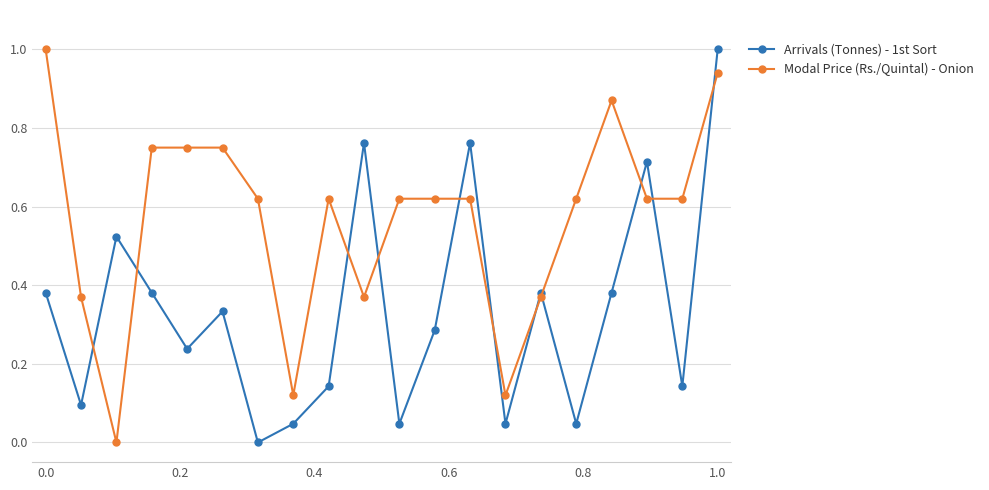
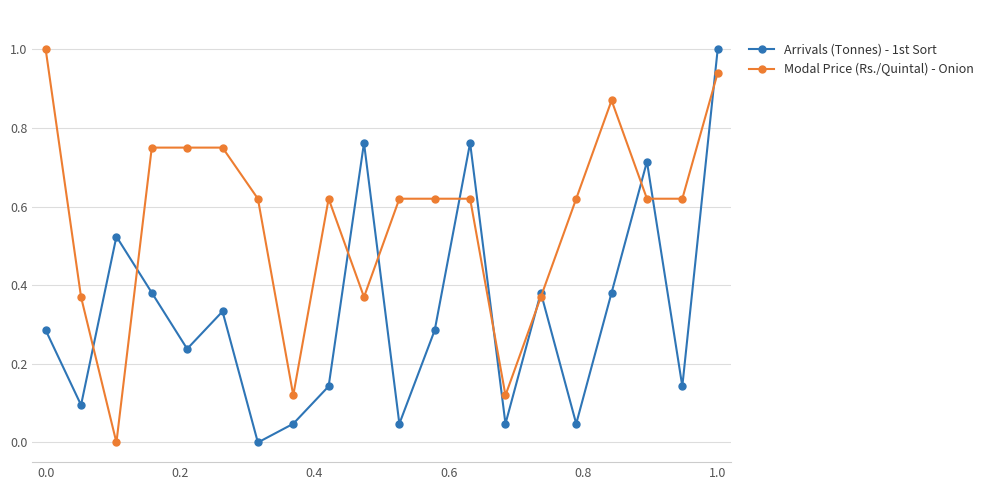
  {
    "Arrivals (Tonnes) - 1st Sort": {
-     "0.0": 0.38,
+     "0.0": 0.29,
      "1.0": 1.00
    },
    "Modal Price (Rs./Quintal) - Onion": {
      "0.0": 1.00,
      "1.0": 0.94
    }
  }
